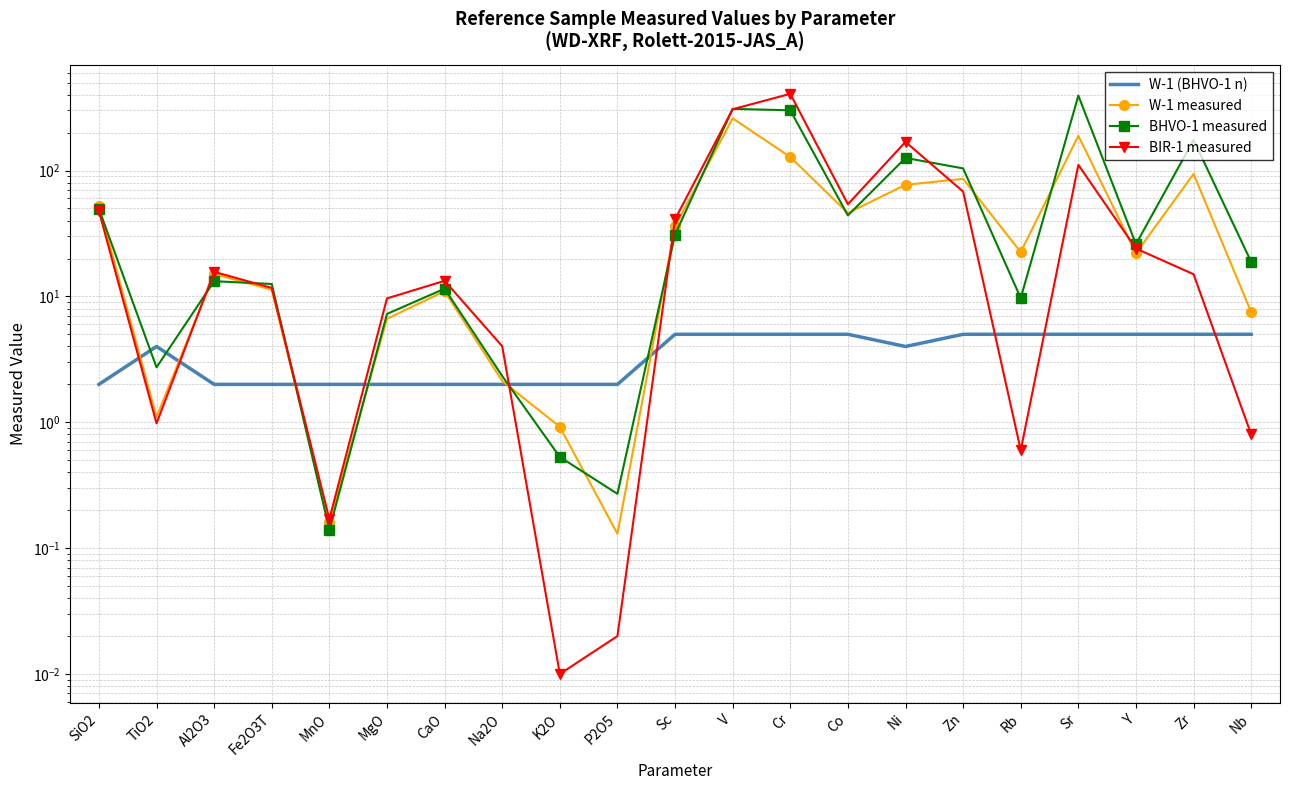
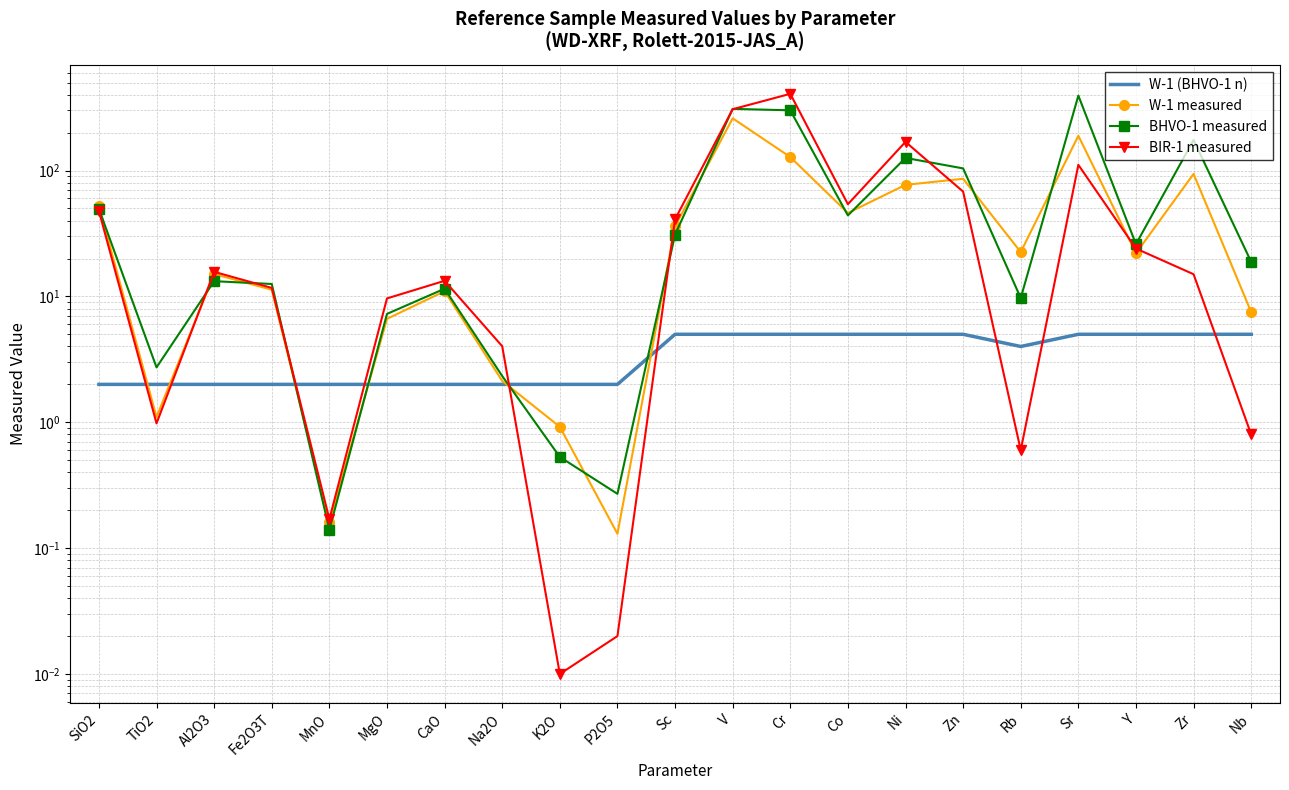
  {
    "W-1 (BHVO-1 n)": {
      "SiO2": 2,
-     "TiO2": 4,
+     "TiO2": 2,
      "Al2O3": 2,
      "Fe2O3T": 2,
      "MnO": 2,
      "MgO": 2,
      "CaO": 2,
      "Na2O": 2,
      "K2O": 2,
      "P2O5": 2,
      "Sc": 5,
      "V": 5,
      "Cr": 5,
      "Co": 5,
-     "Ni": 4,
+     "Ni": 5,
      "Zn": 5,
-     "Rb": 5,
+     "Rb": 4,
      "Sr": 5,
      "Y": 5,
      "Zr": 5,
      "Nb": 5
    },
    "W-1 measured": {
      "SiO2": 52,
      "TiO2": 1.1,
      "MnO": 0.16,
      "MgO": 7,
      "Na2O": 2.1,
      "K2O": 0.9,
      "P2O5": 0.13,
      "Sc": 36,
      "V": 260,
      "Cr": 130,
      "Ni": 80,
      "Zn": 90,
      "Rb": 23,
      "Sr": 190,
      "Y": 22,
      "Zr": 90,
      "Nb": 8
    },
    "BHVO-1 measured": {
      "TiO2": 2.7,
      "Al2O3": 13,
      "Fe2O3T": 13,
      "MnO": 0.14,
      "MgO": 7,
      "Na2O": 2.3,
      "K2O": 0.53,
      "P2O5": 0.27,
      "Sc": 31,
      "Cr": 300,
      "Ni": 130,
      "Zn": 100,
      "Rb": 10,
      "Sr": 390,
      "Y": 26,
      "Nb": 19
    },
    "BIR-1 measured": {
      "TiO2": 1,
      "MnO": 0.17,
      "MgO": 10,
      "CaO": 13,
      "Na2O": 4,
      "K2O": 0.010,
      "P2O5": 0.020,
      "Sc": 41,
      "Cr": 410,
      "Co": 54,
      "Ni": 170,
      "Zn": 70,
      "Rb": 0.6,
      "Sr": 110,
      "Y": 24,
      "Zr": 15,
      "Nb": 0.8
    }
  }
